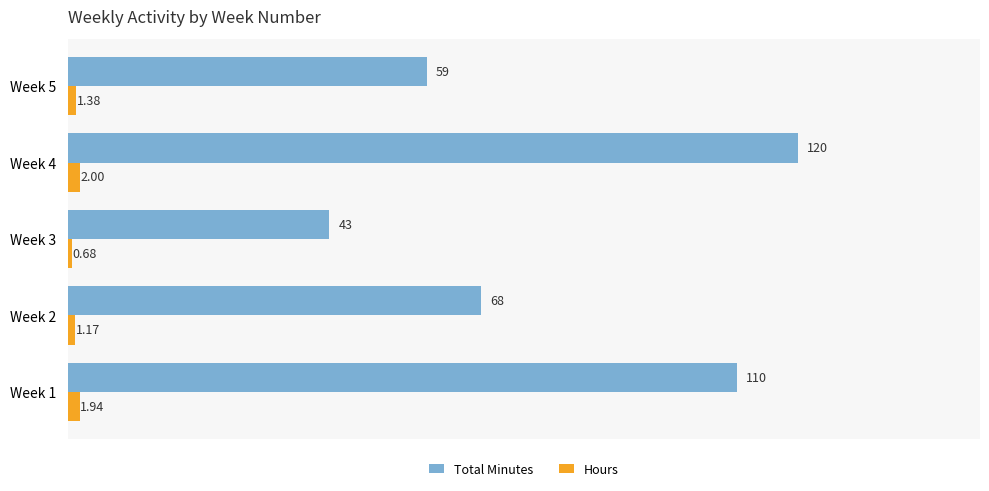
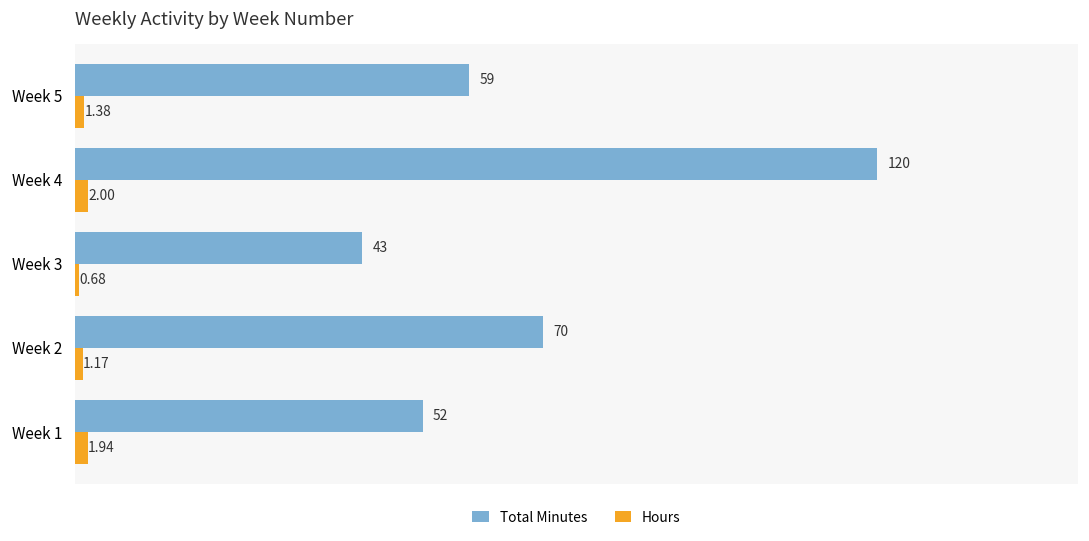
  {
    "Total Minutes": {
      "Week 5": 59,
      "Week 4": 120,
      "Week 3": 43,
-     "Week 2": 68,
-     "Week 1": 110
+     "Week 2": 70,
+     "Week 1": 52
    },
    "Hours": {
      "Week 5": 1.38,
      "Week 4": 2.00,
      "Week 3": 0.68,
      "Week 2": 1.17,
      "Week 1": 1.94
    }
  }
